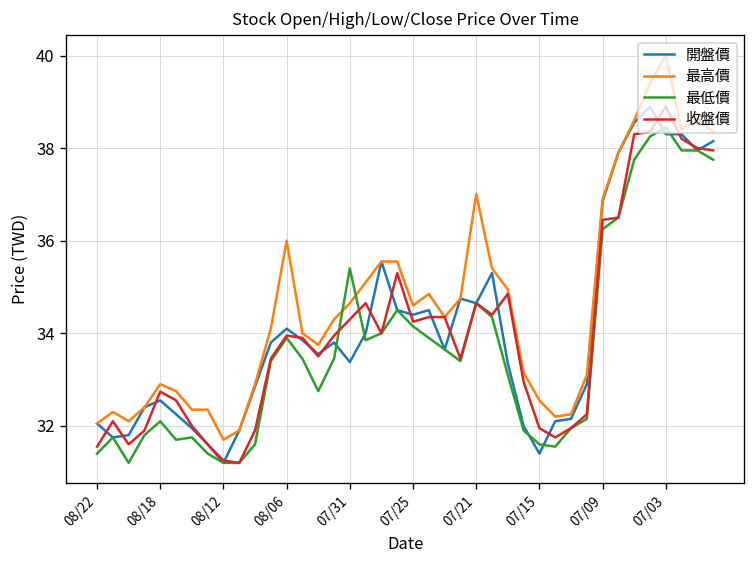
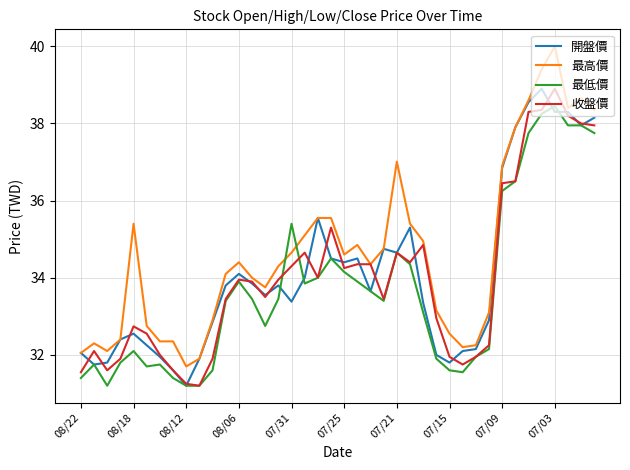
  {
    "開盤價": {
      "08/18": 32.6,
      "08/06": 34.1,
      "07/31": 33.4,
      "07/25": 34.4,
-     "07/15": 31.4
+     "07/15": 31.8
    },
    "最高價": {
-     "08/18": 32.9,
+     "08/18": 35.4,
      "08/12": 31.7,
-     "08/06": 36.0,
+     "08/06": 34.4,
      "07/31": 34.7,
      "07/25": 34.6,
      "07/21": 37.0,
      "07/15": 32.6
    },
    "最低價": {
      "08/22": 31.4,
      "08/18": 32.1,
      "07/31": 35.4,
      "07/25": 34.2,
      "07/15": 31.6,
      "07/09": 36.3
    },
    "收盤價": {
      "08/22": 31.6,
      "08/18": 32.7,
      "07/31": 34.3,
      "07/25": 34.3,
      "07/15": 32.0,
      "07/09": 36.5
    }
  }
